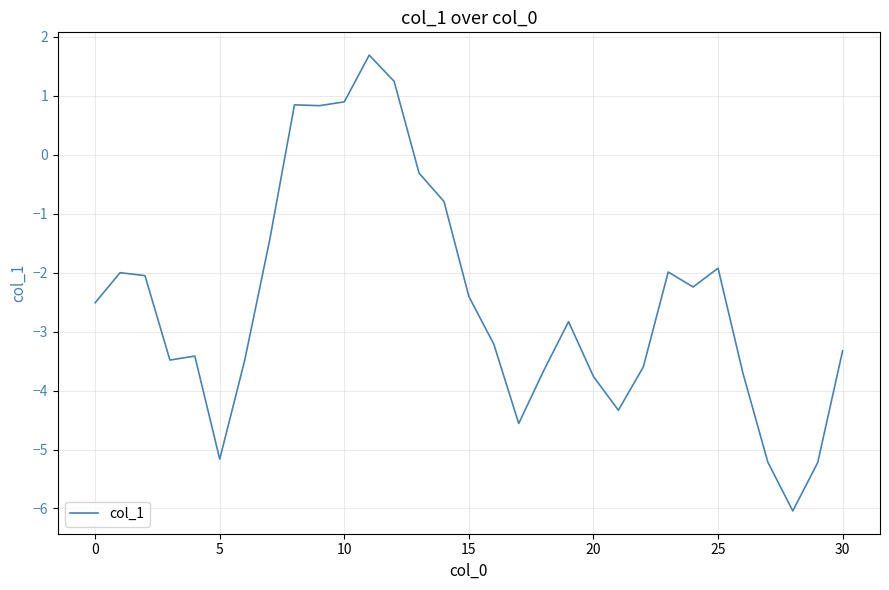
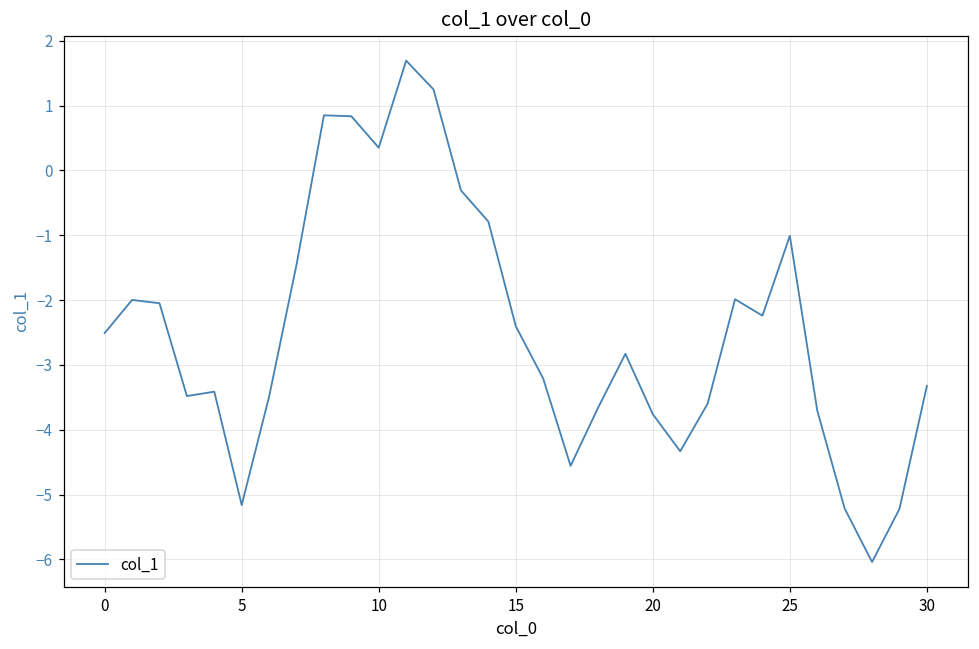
  {
    "0": -2.5,
    "5": -5.2,
-   "10": 0.9,
+   "10": 0.3,
    "15": -2.4,
    "20": -3.8,
-   "25": -1.9,
+   "25": -1.0,
    "30": -3.3
  }
